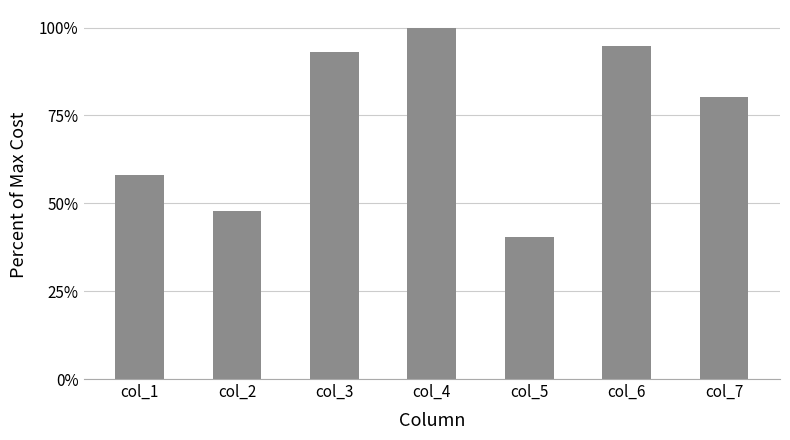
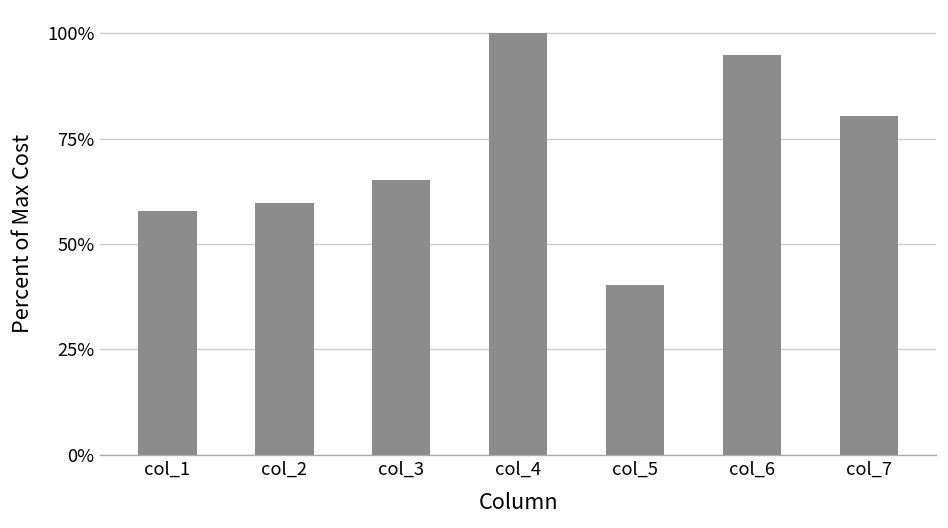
  {
    "col_1": "58%",
-   "col_2": "48%",
-   "col_3": "93%",
+   "col_2": "60%",
+   "col_3": "65%",
    "col_4": "100%",
    "col_5": "40%",
    "col_6": "95%",
    "col_7": "80%"
  }
